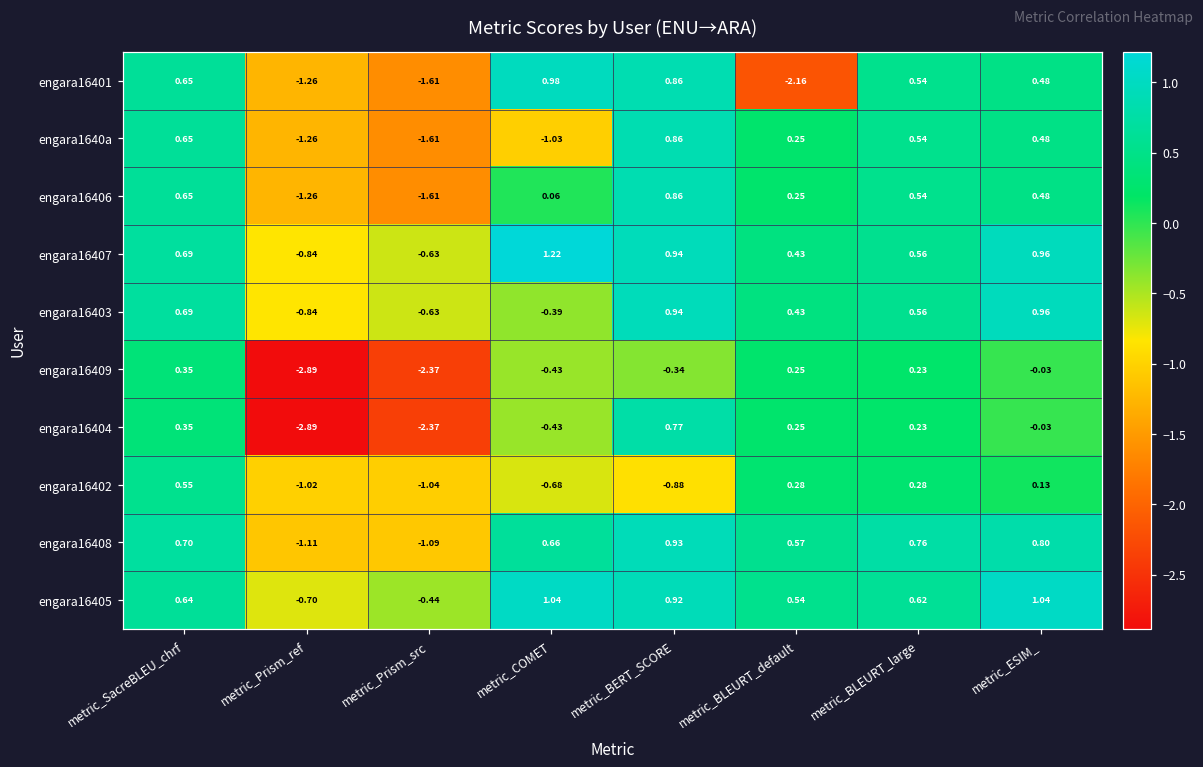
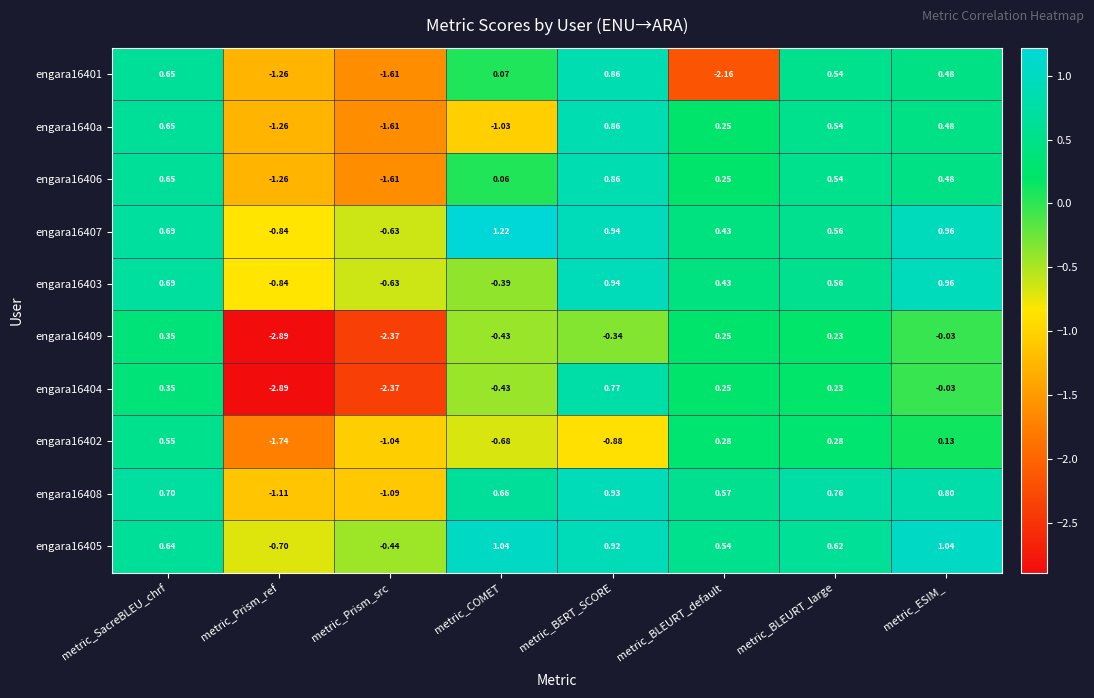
  {
    "engara16401": {
      "metric_SacreBLEU_chrf": 0.65,
      "metric_Prism_ref": -1.26,
      "metric_Prism_src": -1.61,
-     "metric_COMET": 0.98,
+     "metric_COMET": 0.07,
      "metric_BERT_SCORE": 0.86,
      "metric_BLEURT_default": -2.16,
      "metric_BLEURT_large": 0.54,
      "metric_ESIM_": 0.48
    },
    "engara1640a": {
      "metric_SacreBLEU_chrf": 0.65,
      "metric_Prism_ref": -1.26,
      "metric_Prism_src": -1.61,
      "metric_COMET": -1.03,
      "metric_BERT_SCORE": 0.86,
      "metric_BLEURT_default": 0.25,
      "metric_BLEURT_large": 0.54,
      "metric_ESIM_": 0.48
    },
    "engara16406": {
      "metric_SacreBLEU_chrf": 0.65,
      "metric_Prism_ref": -1.26,
      "metric_Prism_src": -1.61,
      "metric_COMET": 0.06,
      "metric_BERT_SCORE": 0.86,
      "metric_BLEURT_default": 0.25,
      "metric_BLEURT_large": 0.54,
      "metric_ESIM_": 0.48
    },
    "engara16407": {
      "metric_SacreBLEU_chrf": 0.69,
      "metric_Prism_ref": -0.84,
      "metric_Prism_src": -0.63,
      "metric_COMET": 1.22,
      "metric_BERT_SCORE": 0.94,
      "metric_BLEURT_default": 0.43,
      "metric_BLEURT_large": 0.56,
      "metric_ESIM_": 0.96
    },
    "engara16403": {
      "metric_SacreBLEU_chrf": 0.69,
      "metric_Prism_ref": -0.84,
      "metric_Prism_src": -0.63,
      "metric_COMET": -0.39,
      "metric_BERT_SCORE": 0.94,
      "metric_BLEURT_default": 0.43,
      "metric_BLEURT_large": 0.56,
      "metric_ESIM_": 0.96
    },
    "engara16409": {
      "metric_SacreBLEU_chrf": 0.35,
      "metric_Prism_ref": -2.89,
      "metric_Prism_src": -2.37,
      "metric_COMET": -0.43,
      "metric_BERT_SCORE": -0.34,
      "metric_BLEURT_default": 0.25,
      "metric_BLEURT_large": 0.23,
      "metric_ESIM_": -0.03
    },
    "engara16404": {
      "metric_SacreBLEU_chrf": 0.35,
      "metric_Prism_ref": -2.89,
      "metric_Prism_src": -2.37,
      "metric_COMET": -0.43,
      "metric_BERT_SCORE": 0.77,
      "metric_BLEURT_default": 0.25,
      "metric_BLEURT_large": 0.23,
      "metric_ESIM_": -0.03
    },
    "engara16402": {
      "metric_SacreBLEU_chrf": 0.55,
-     "metric_Prism_ref": -1.02,
+     "metric_Prism_ref": -1.74,
      "metric_Prism_src": -1.04,
      "metric_COMET": -0.68,
      "metric_BERT_SCORE": -0.88,
      "metric_BLEURT_default": 0.28,
      "metric_BLEURT_large": 0.28,
      "metric_ESIM_": 0.13
    },
    "engara16408": {
      "metric_SacreBLEU_chrf": 0.70,
      "metric_Prism_ref": -1.11,
      "metric_Prism_src": -1.09,
      "metric_COMET": 0.66,
      "metric_BERT_SCORE": 0.93,
      "metric_BLEURT_default": 0.57,
      "metric_BLEURT_large": 0.76,
      "metric_ESIM_": 0.80
    },
    "engara16405": {
      "metric_SacreBLEU_chrf": 0.64,
      "metric_Prism_ref": -0.70,
      "metric_Prism_src": -0.44,
      "metric_COMET": 1.04,
      "metric_BERT_SCORE": 0.92,
      "metric_BLEURT_default": 0.54,
      "metric_BLEURT_large": 0.62,
      "metric_ESIM_": 1.04
    }
  }
